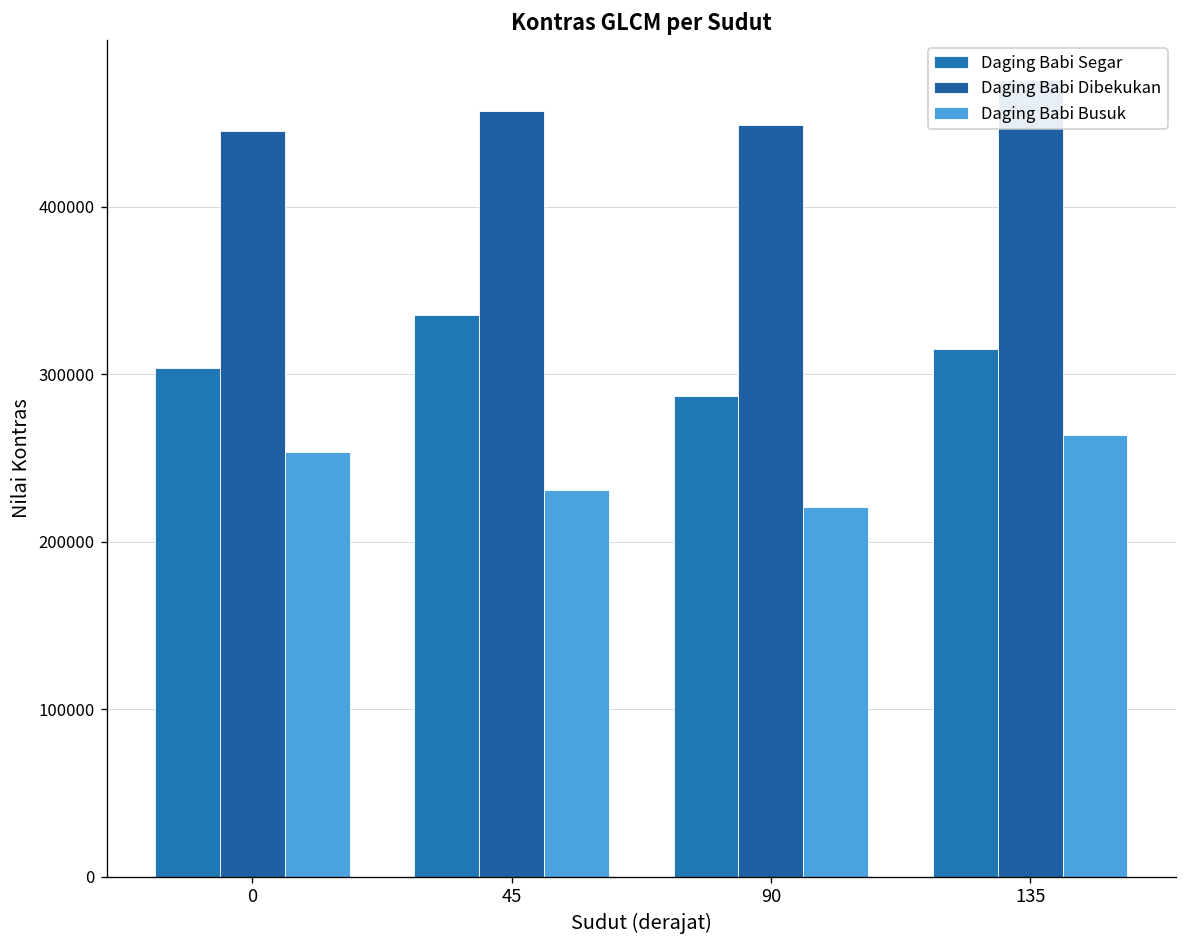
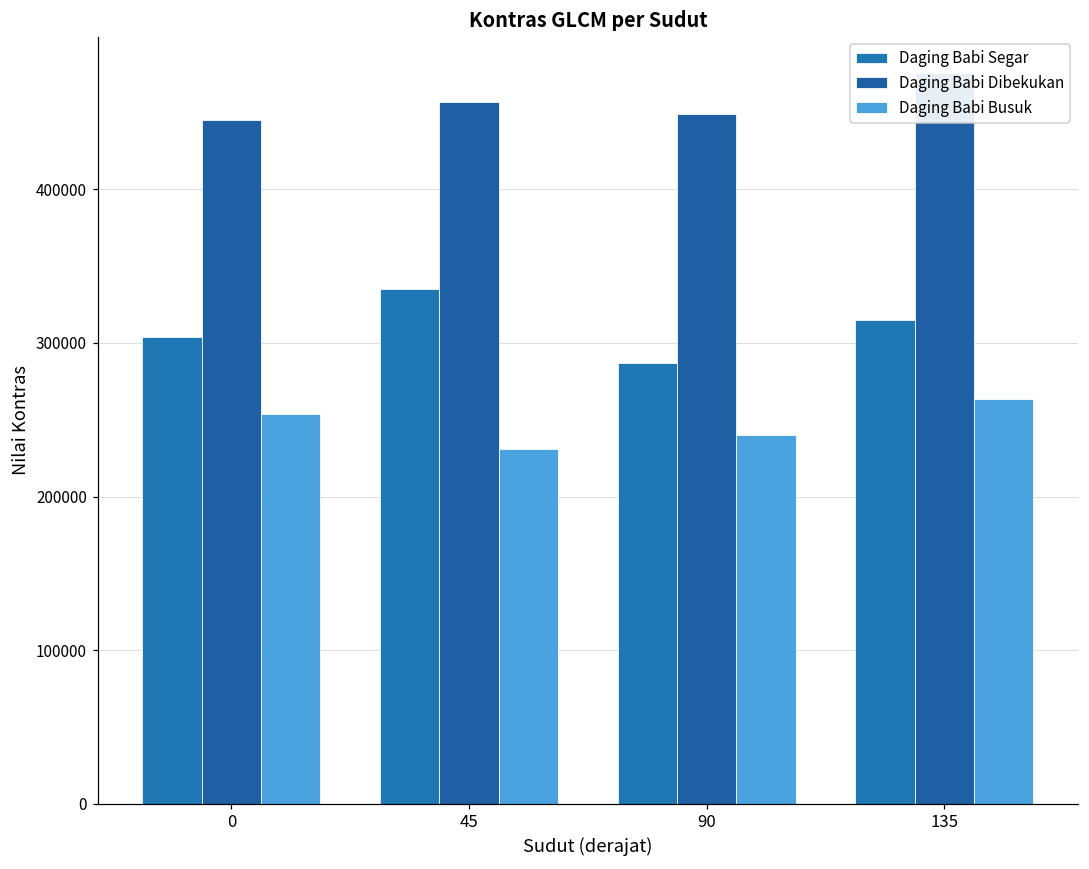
  {
    "Daging Babi Busuk": {
      "0": 253000,
      "45": 231000,
-     "90": 220000,
+     "90": 240000,
      "135": 264000
    }
  }
